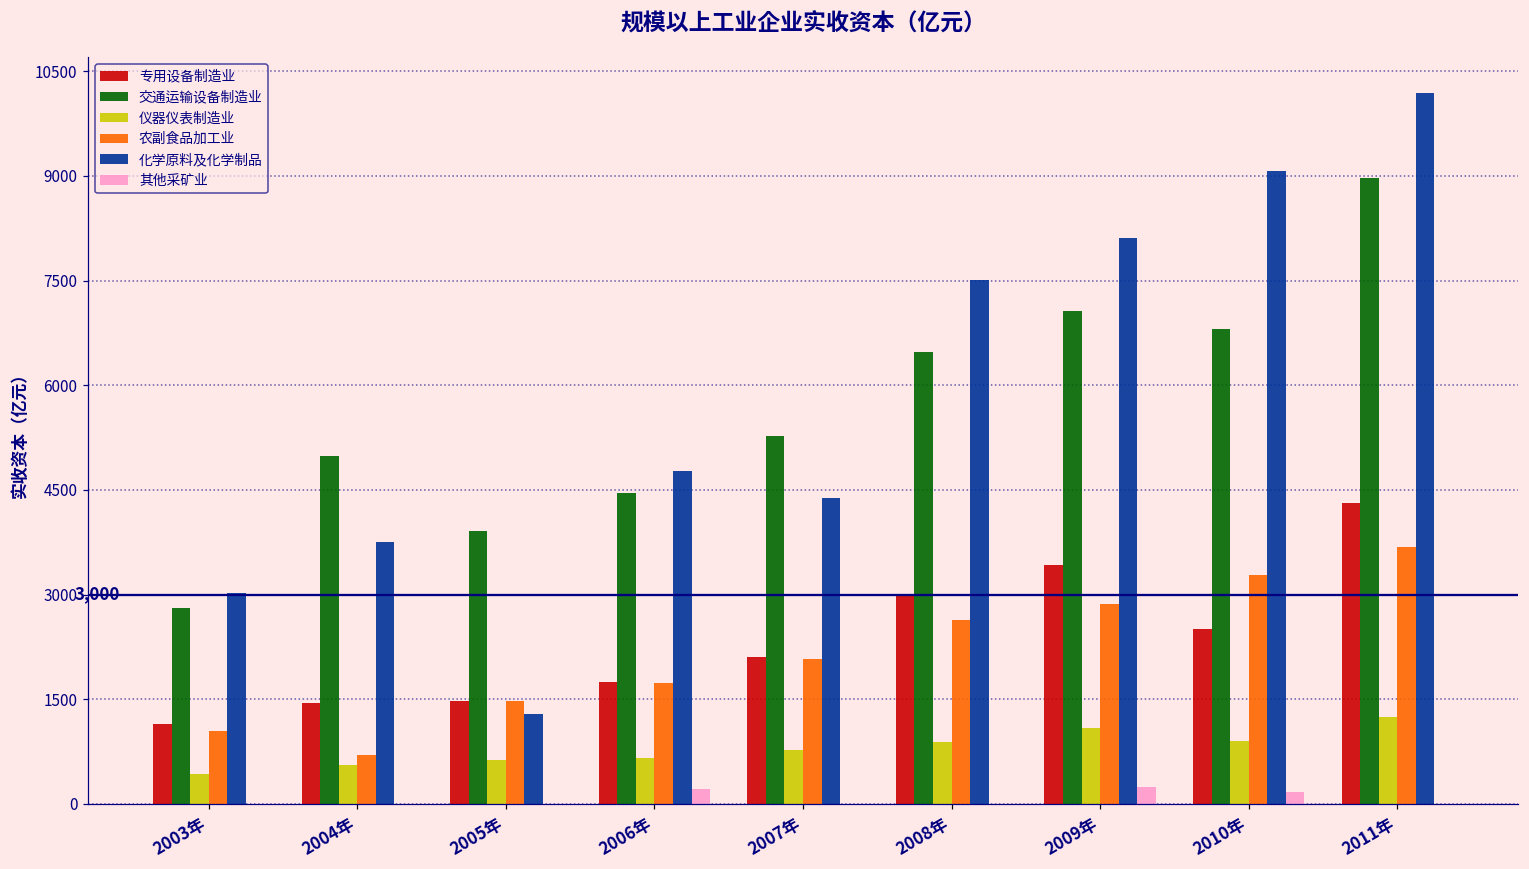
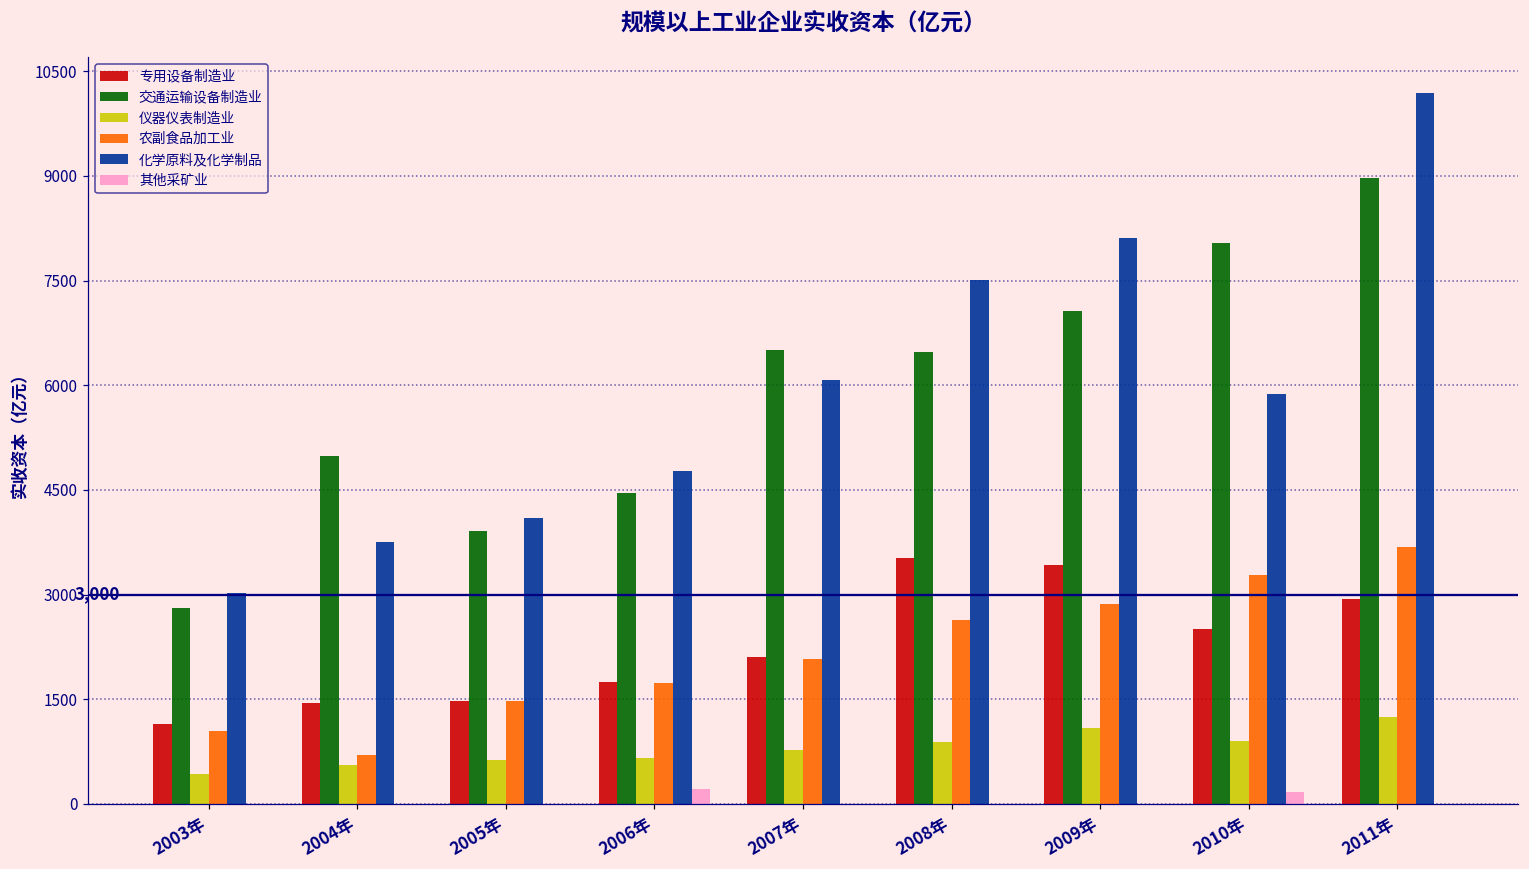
  {
    "专用设备制造业": {
      "2003年": 1100,
      "2004年": 1500,
      "2005年": 1500,
      "2006年": 1700,
      "2007年": 2100,
-     "2008年": 3000,
+     "2008年": 3500,
      "2009年": 3400,
      "2010年": 2500,
-     "2011年": 4300
+     "2011年": 2900
    },
    "交通运输设备制造业": {
      "2003年": 2800,
      "2004年": 5000,
      "2005年": 3900,
      "2006年": 4500,
-     "2007年": 5300,
+     "2007年": 6500,
      "2008年": 6500,
      "2009年": 7100,
-     "2010年": 6800,
+     "2010年": 8000,
      "2011年": 9000
    },
    "仪器仪表制造业": {
      "2003年": 400,
      "2004年": 600,
      "2005年": 600,
      "2006年": 700,
      "2007年": 800,
      "2008年": 900,
      "2009年": 1100,
      "2010年": 900,
      "2011年": 1200
    },
    "农副食品加工业": {
      "2003年": 1000,
      "2004年": 700,
      "2005年": 1500,
      "2006年": 1700,
      "2007年": 2100,
      "2008年": 2600,
      "2009年": 2900,
      "2010年": 3300,
      "2011年": 3700
    },
    "化学原料及化学制品": {
      "2003年": 3000,
      "2004年": 3800,
-     "2005年": 1300,
+     "2005年": 4100,
      "2006年": 4800,
-     "2007年": 4400,
+     "2007年": 6100,
      "2008年": 7500,
      "2009年": 8100,
-     "2010年": 9100,
+     "2010年": 5900,
      "2011年": 10200
    },
    "其他采矿业": {
      "2006年": 200,
-     "2009年": 200,
+     "2009年": 0,
      "2010年": 200
    }
  }
